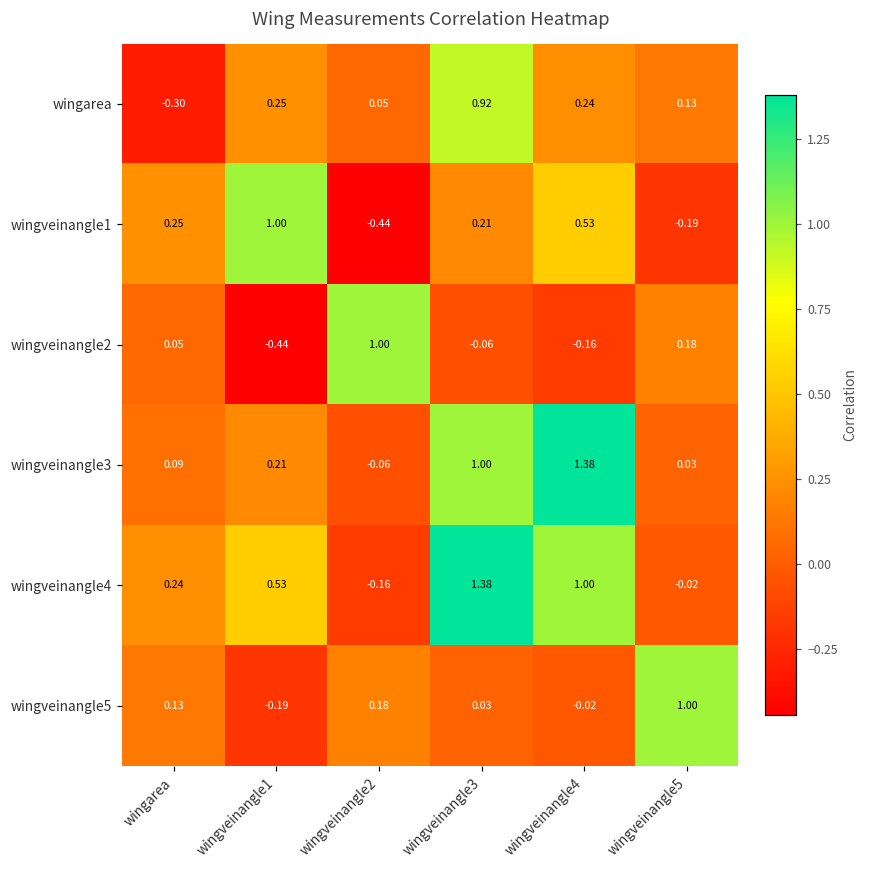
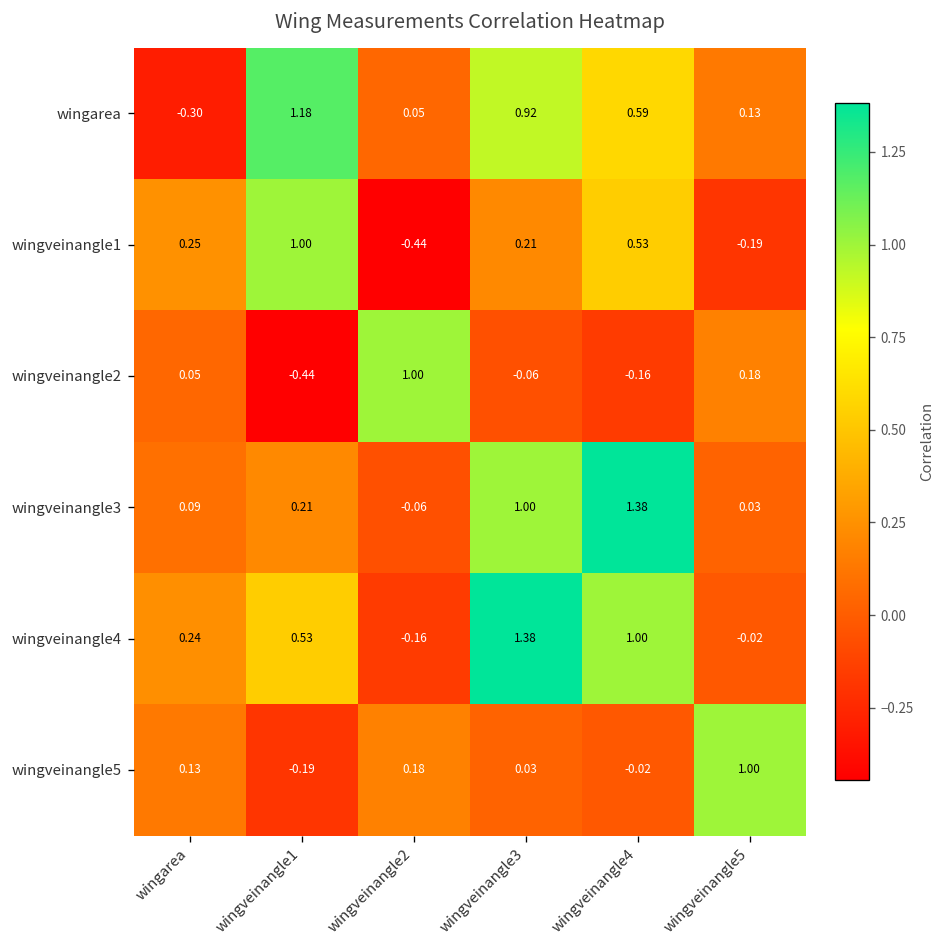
  {
    "wingarea": {
      "wingarea": -0.30,
-     "wingveinangle1": 0.25,
+     "wingveinangle1": 1.18,
      "wingveinangle2": 0.05,
      "wingveinangle3": 0.92,
-     "wingveinangle4": 0.24,
+     "wingveinangle4": 0.59,
      "wingveinangle5": 0.13
    },
    "wingveinangle1": {
      "wingarea": 0.25,
      "wingveinangle1": 1.00,
      "wingveinangle2": -0.44,
      "wingveinangle3": 0.21,
      "wingveinangle4": 0.53,
      "wingveinangle5": -0.19
    },
    "wingveinangle2": {
      "wingarea": 0.05,
      "wingveinangle1": -0.44,
      "wingveinangle2": 1.00,
      "wingveinangle3": -0.06,
      "wingveinangle4": -0.16,
      "wingveinangle5": 0.18
    },
    "wingveinangle3": {
      "wingarea": 0.09,
      "wingveinangle1": 0.21,
      "wingveinangle2": -0.06,
      "wingveinangle3": 1.00,
      "wingveinangle4": 1.38,
      "wingveinangle5": 0.03
    },
    "wingveinangle4": {
      "wingarea": 0.24,
      "wingveinangle1": 0.53,
      "wingveinangle2": -0.16,
      "wingveinangle3": 1.38,
      "wingveinangle4": 1.00,
      "wingveinangle5": -0.02
    },
    "wingveinangle5": {
      "wingarea": 0.13,
      "wingveinangle1": -0.19,
      "wingveinangle2": 0.18,
      "wingveinangle3": 0.03,
      "wingveinangle4": -0.02,
      "wingveinangle5": 1.00
    }
  }
